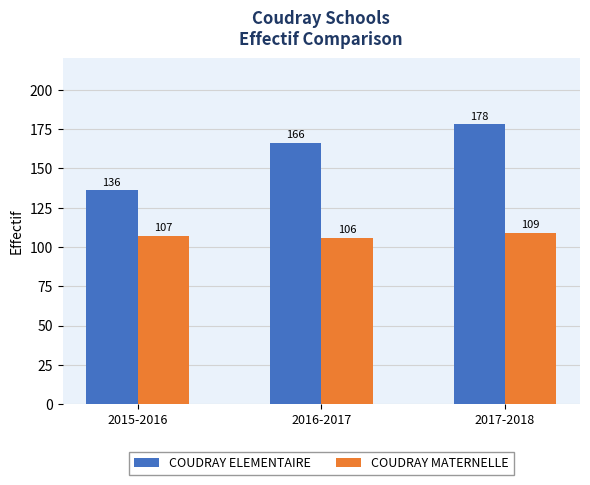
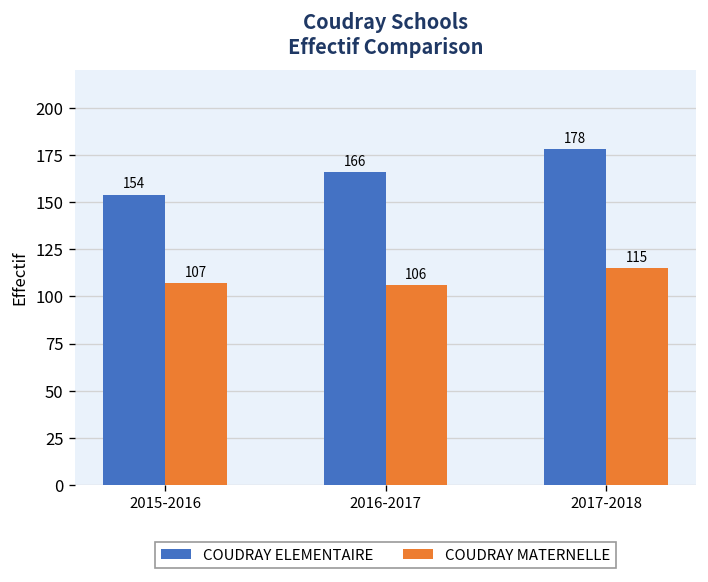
  {
    "COUDRAY ELEMENTAIRE": {
-     "2015-2016": 136,
+     "2015-2016": 154,
      "2016-2017": 166,
      "2017-2018": 178
    },
    "COUDRAY MATERNELLE": {
      "2015-2016": 107,
      "2016-2017": 106,
-     "2017-2018": 109
+     "2017-2018": 115
    }
  }
